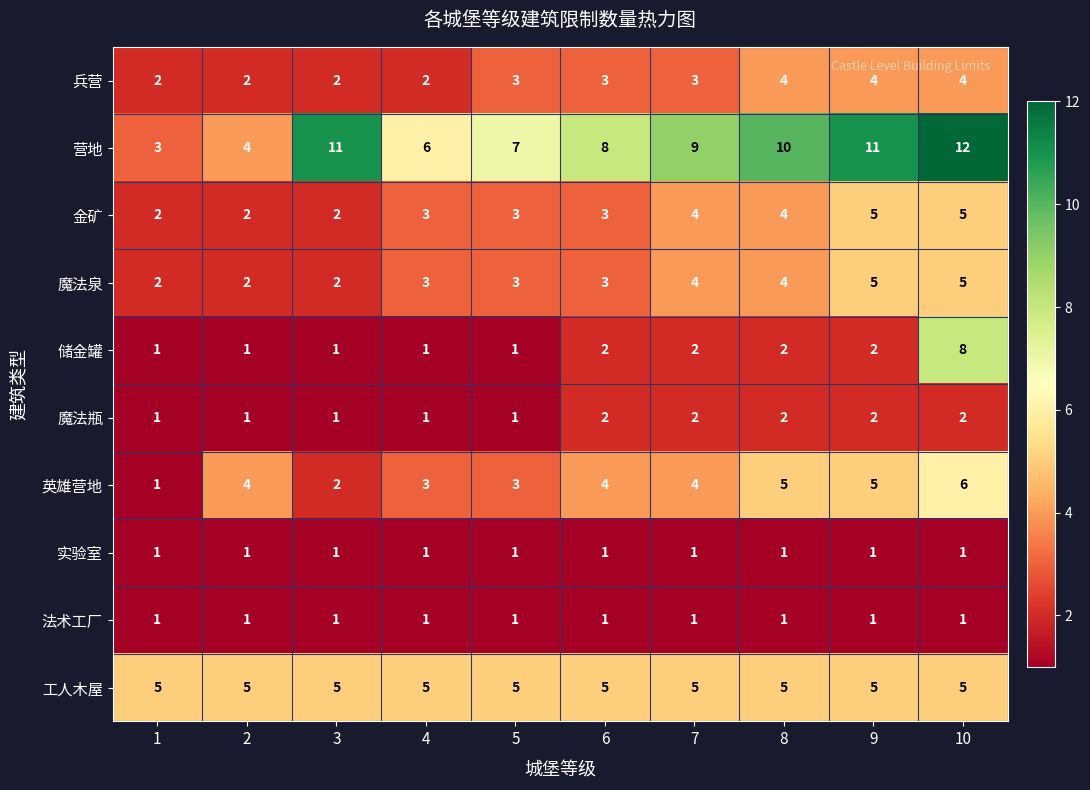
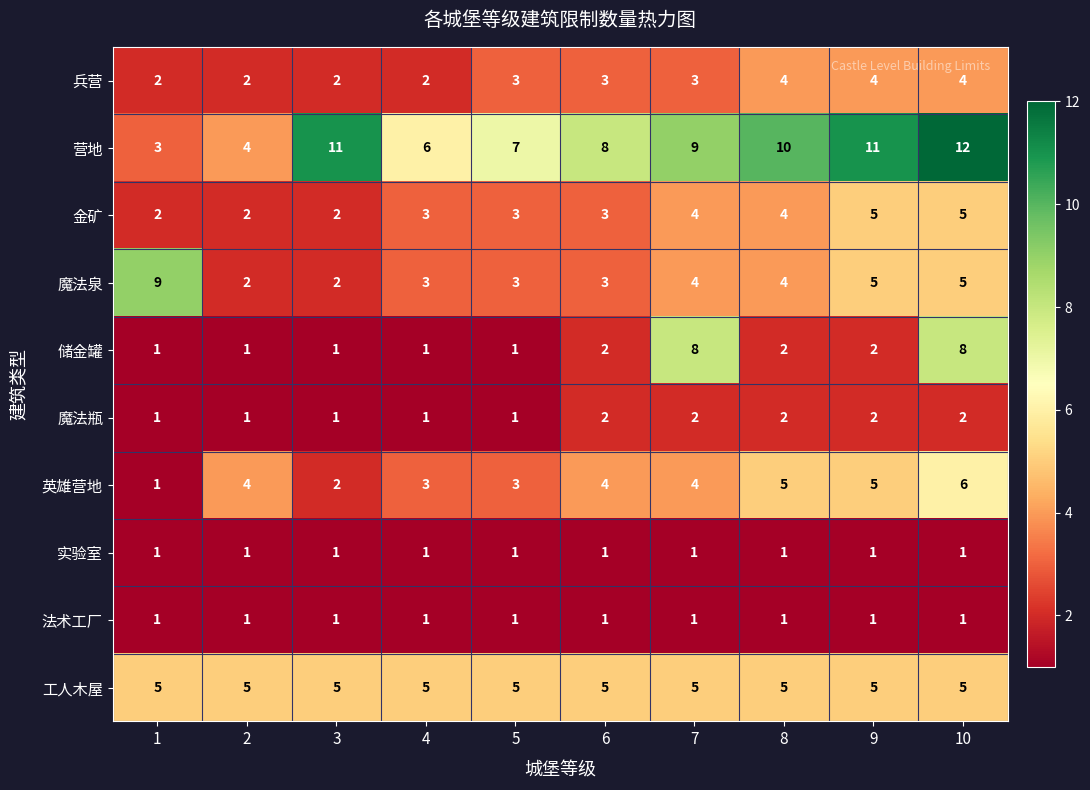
  {
    "兵营": {
      "1": 2,
      "2": 2,
      "3": 2,
      "4": 2,
      "5": 3,
      "6": 3,
      "7": 3,
      "8": 4,
      "10": 4
    },
    "营地": {
      "1": 3,
      "2": 4,
      "3": 11,
      "4": 6,
      "5": 7,
      "6": 8,
      "7": 9,
      "8": 10,
      "9": 11,
      "10": 12
    },
    "金矿": {
      "1": 2,
      "2": 2,
      "3": 2,
      "4": 3,
      "5": 3,
      "6": 3,
      "7": 4,
      "8": 4,
      "9": 5,
      "10": 5
    },
    "魔法泉": {
-     "1": 2,
+     "1": 9,
      "2": 2,
      "3": 2,
      "4": 3,
      "5": 3,
      "6": 3,
      "7": 4,
      "8": 4,
      "9": 5,
      "10": 5
    },
    "储金罐": {
      "1": 1,
      "2": 1,
      "3": 1,
      "4": 1,
      "5": 1,
      "6": 2,
-     "7": 2,
+     "7": 8,
      "8": 2,
      "9": 2,
      "10": 8
    },
    "魔法瓶": {
      "1": 1,
      "2": 1,
      "3": 1,
      "4": 1,
      "5": 1,
      "6": 2,
      "7": 2,
      "8": 2,
      "9": 2,
      "10": 2
    },
    "英雄营地": {
      "1": 1,
      "2": 4,
      "3": 2,
      "4": 3,
      "5": 3,
      "6": 4,
      "7": 4,
      "8": 5,
      "9": 5,
      "10": 6
    },
    "实验室": {
      "1": 1,
      "2": 1,
      "3": 1,
      "4": 1,
      "5": 1,
      "6": 1,
      "7": 1,
      "8": 1,
      "9": 1,
      "10": 1
    },
    "法术工厂": {
      "1": 1,
      "2": 1,
      "3": 1,
      "4": 1,
      "5": 1,
      "6": 1,
      "7": 1,
      "8": 1,
      "9": 1,
      "10": 1
    },
    "工人木屋": {
      "1": 5,
      "2": 5,
      "3": 5,
      "4": 5,
      "5": 5,
      "6": 5,
      "7": 5,
      "8": 5,
      "9": 5,
      "10": 5
    }
  }
